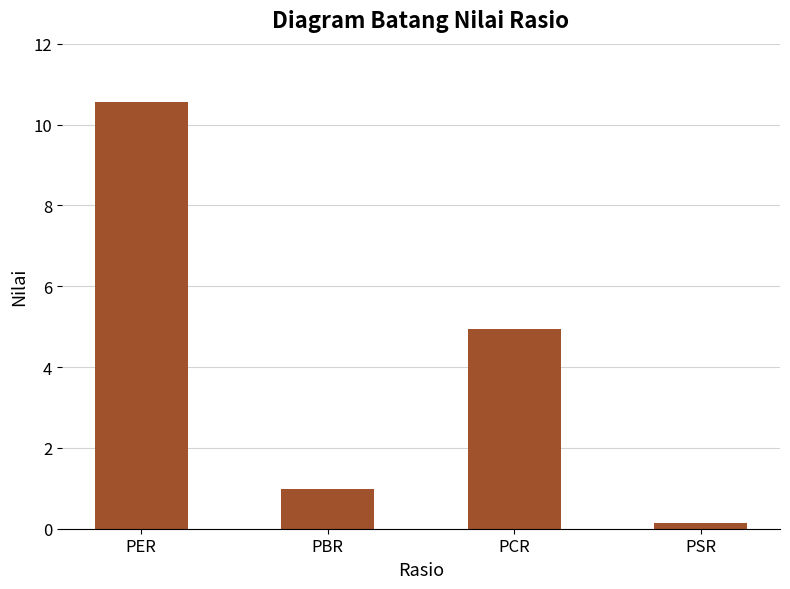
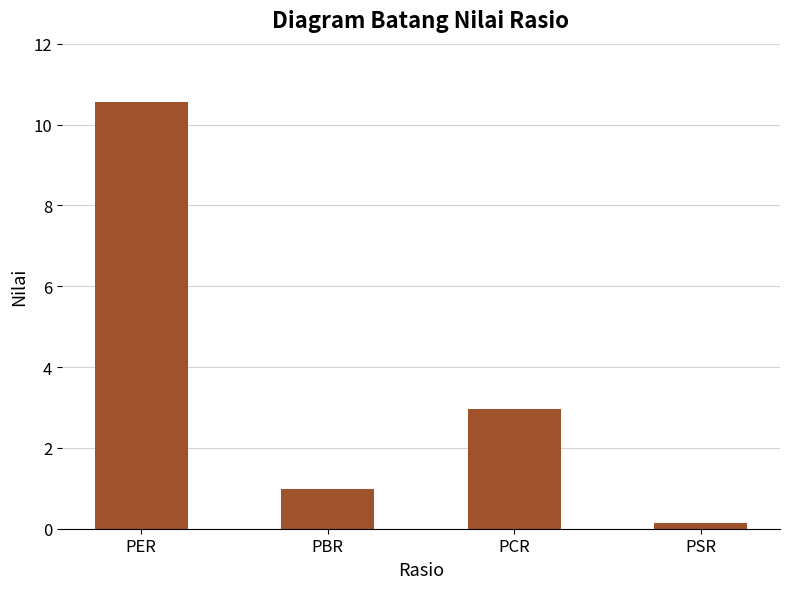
  {
    "PER": 10.5,
    "PBR": 1.0,
-   "PCR": 4.9,
+   "PCR": 3.0,
    "PSR": 0.1
  }
